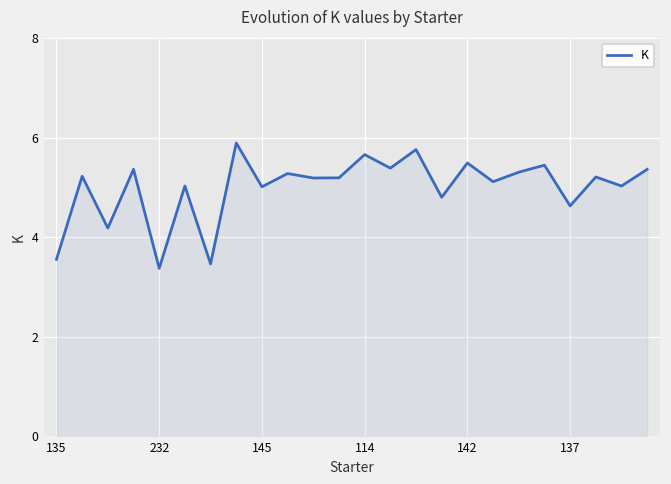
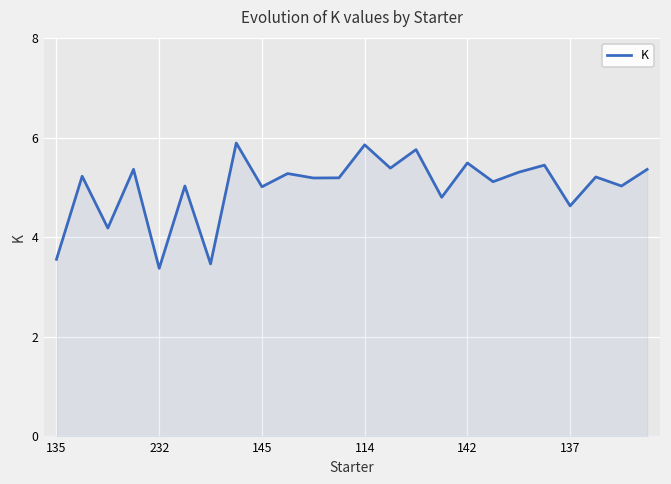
  {
    "135": 3.6,
    "232": 3.4,
    "145": 5.0,
-   "114": 5.7,
+   "114": 5.9,
    "142": 5.5,
    "137": 4.6
  }
